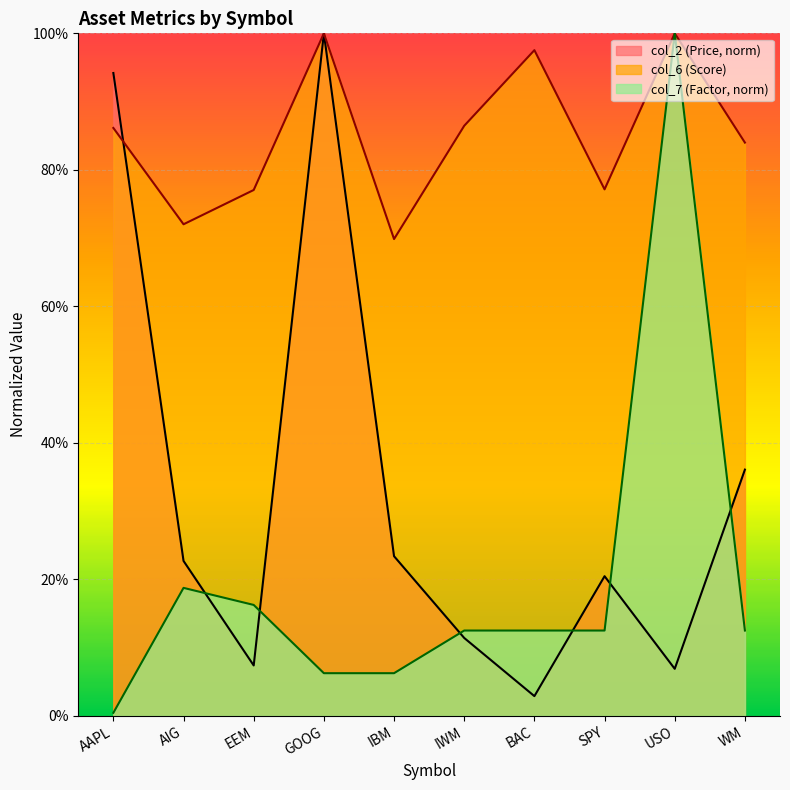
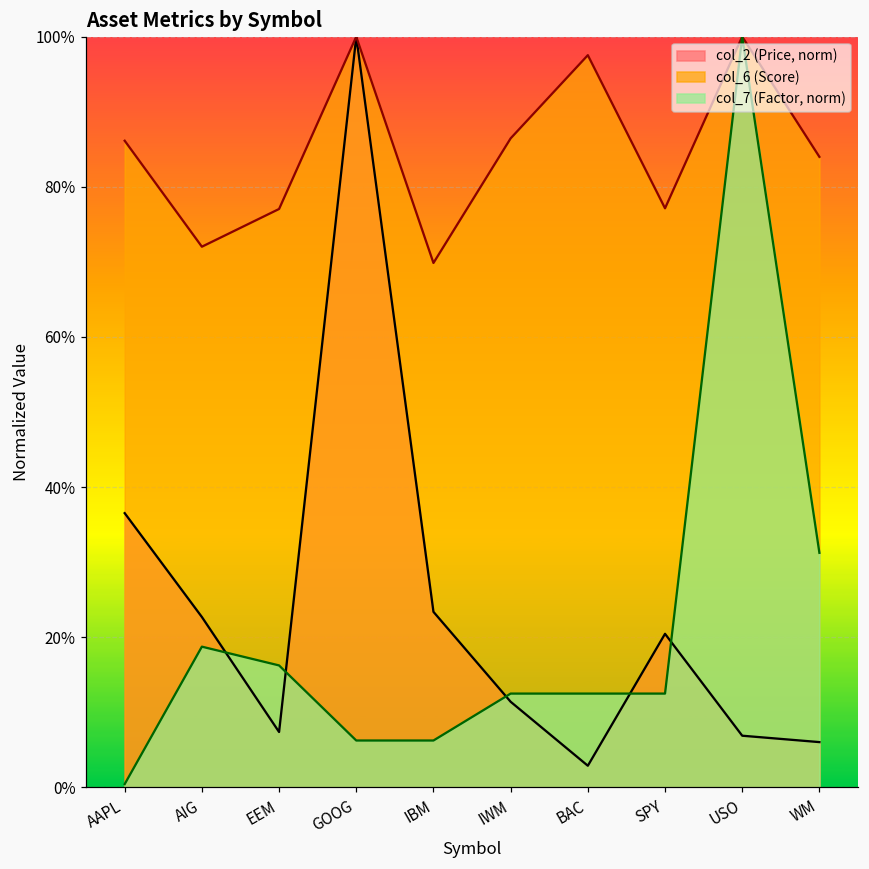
  {
    "col_2 (Price, norm)": {
-     "AAPL": "94%",
+     "AAPL": "37%",
      "AIG": "23%",
      "EEM": "7%",
      "IBM": "23%",
      "IWM": "11%",
      "BAC": "3%",
      "SPY": "20%",
      "USO": "7%",
-     "WM": "36%"
+     "WM": "6%"
    },
    "col_6 (Score)": {
      "AAPL": "86%",
      "AIG": "72%",
      "EEM": "77%",
      "IBM": "70%",
      "IWM": "86%",
      "BAC": "98%",
      "SPY": "77%",
      "WM": "84%"
    },
    "col_7 (Factor, norm)": {
      "AAPL": "0%",
      "AIG": "19%",
      "EEM": "16%",
      "GOOG": "6%",
      "IBM": "6%",
      "IWM": "13%",
      "BAC": "13%",
      "SPY": "13%",
-     "WM": "13%"
+     "WM": "31%"
    }
  }
